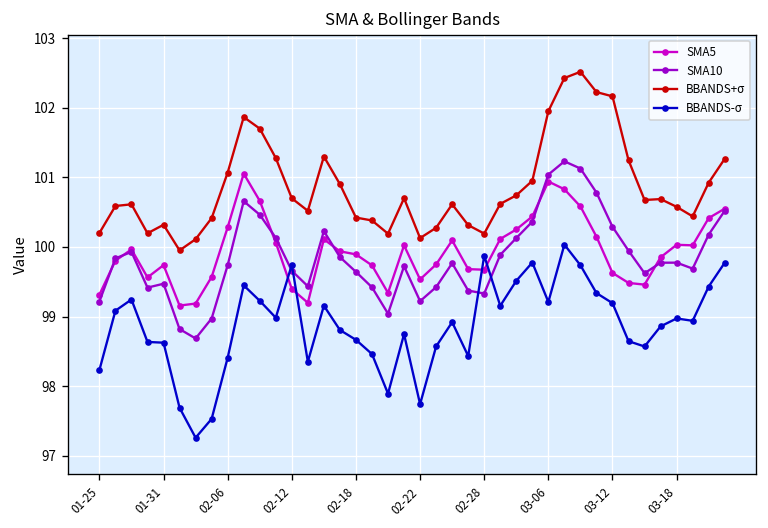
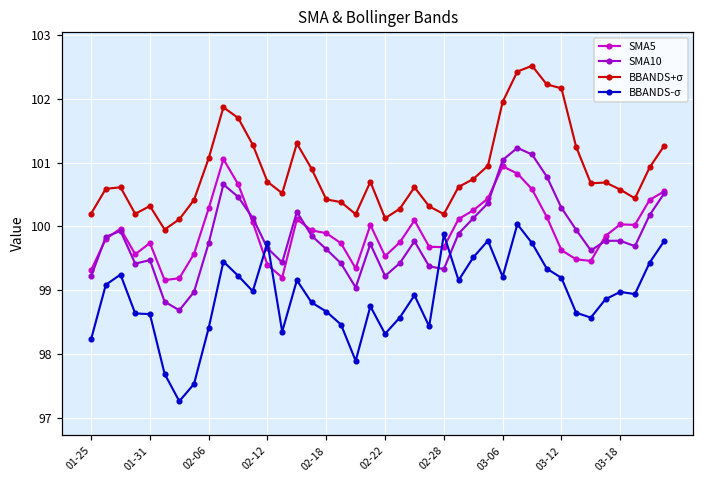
  {
    "BBANDS+σ": {
      "01-25": 100.2,
      "01-31": 100.3,
      "02-06": 101.1,
      "02-12": 100.7,
      "02-18": 100.4,
      "02-22": 100.1,
      "02-28": 100.2,
      "03-06": 102.0,
      "03-12": 102.2,
      "03-18": 100.6
    },
    "BBANDS-σ": {
      "01-25": 98.2,
      "01-31": 98.6,
      "02-06": 98.4,
      "02-12": 99.7,
      "02-18": 98.7,
-     "02-22": 97.7,
+     "02-22": 98.3,
      "02-28": 99.9,
      "03-06": 99.2,
      "03-12": 99.2,
      "03-18": 99.0
    }
  }
